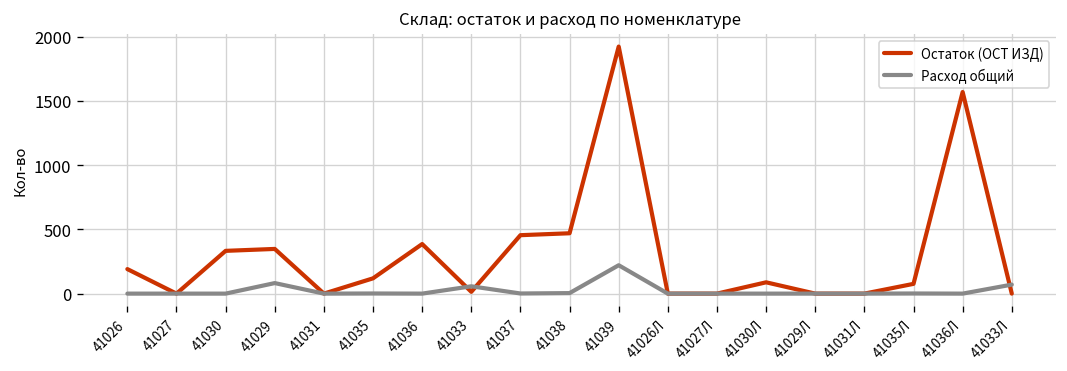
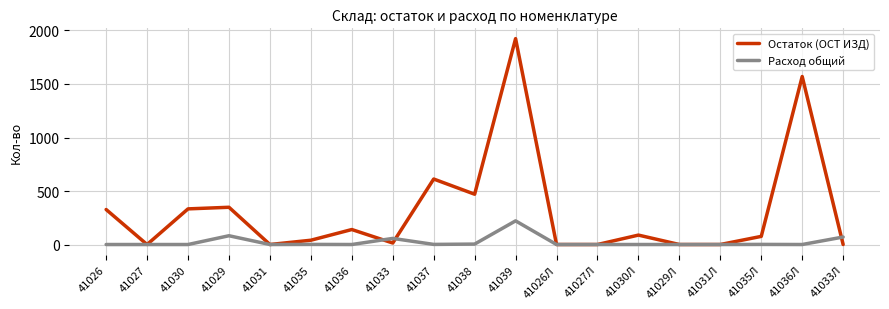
  {
    "Остаток (ОСТ ИЗД)": {
-     "41026": 190,
+     "41026": 330,
      "41030": 330,
      "41029": 350,
-     "41035": 120,
-     "41036": 390,
+     "41035": 40,
+     "41036": 140,
      "41033": 10,
-     "41037": 460,
+     "41037": 610,
      "41038": 470,
      "41039": 1920,
      "41030Л": 90,
      "41035Л": 80,
      "41036Л": 1570,
      "41033Л": 0
    },
    "Расход общий": {
      "41026": 0,
      "41030": 0,
      "41029": 80,
      "41035": 0,
      "41036": 0,
      "41033": 60,
      "41037": 0,
      "41038": 0,
      "41039": 220,
      "41030Л": 0,
      "41035Л": 0,
      "41036Л": 0,
      "41033Л": 70
    }
  }
